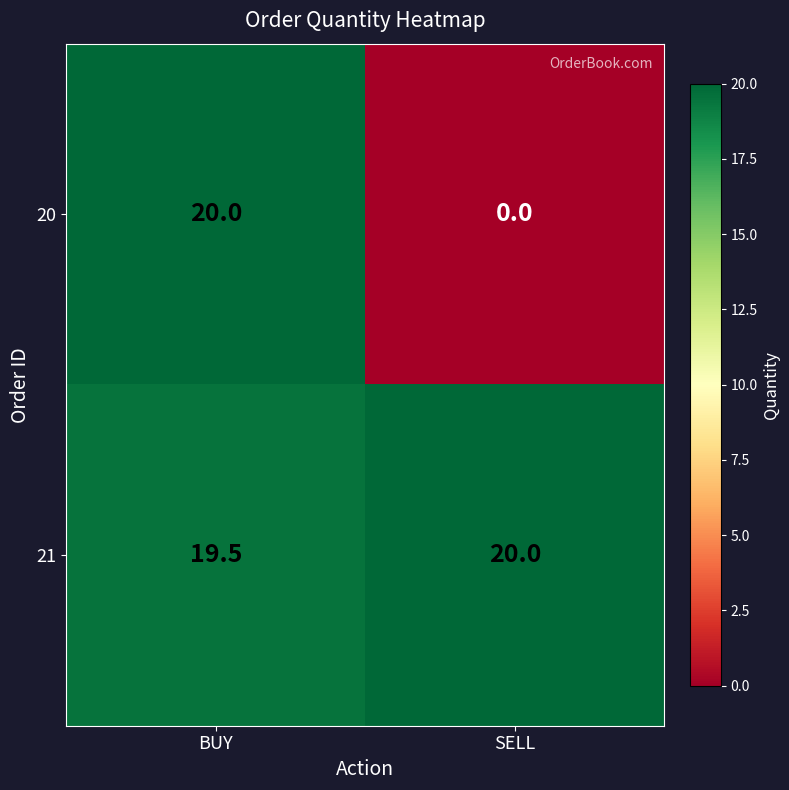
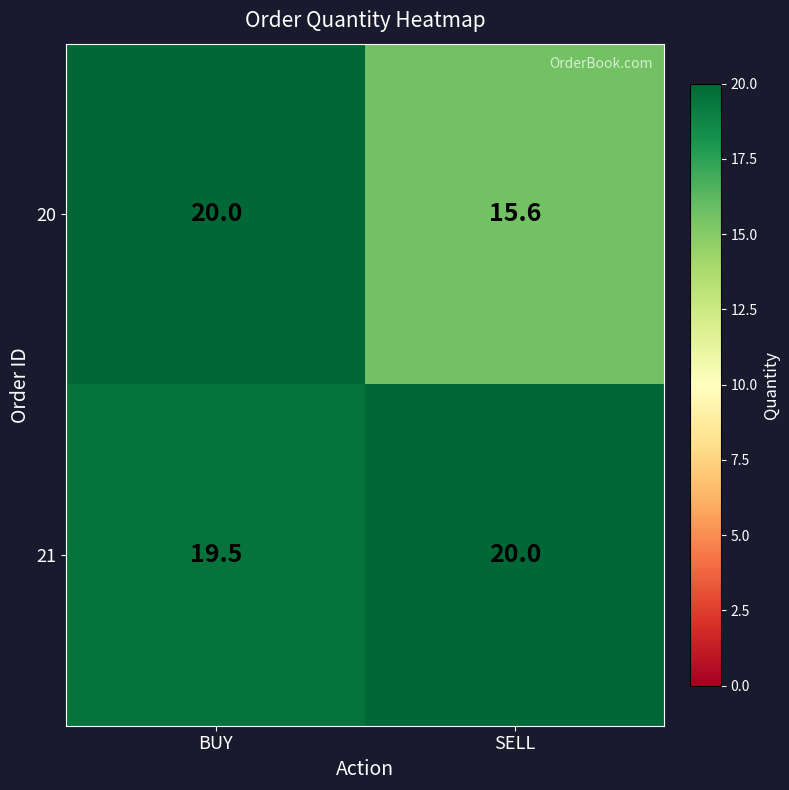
  {
    "20": {
      "BUY": 20.0,
-     "SELL": 0.0
+     "SELL": 15.6
    },
    "21": {
      "BUY": 19.5,
      "SELL": 20.0
    }
  }
